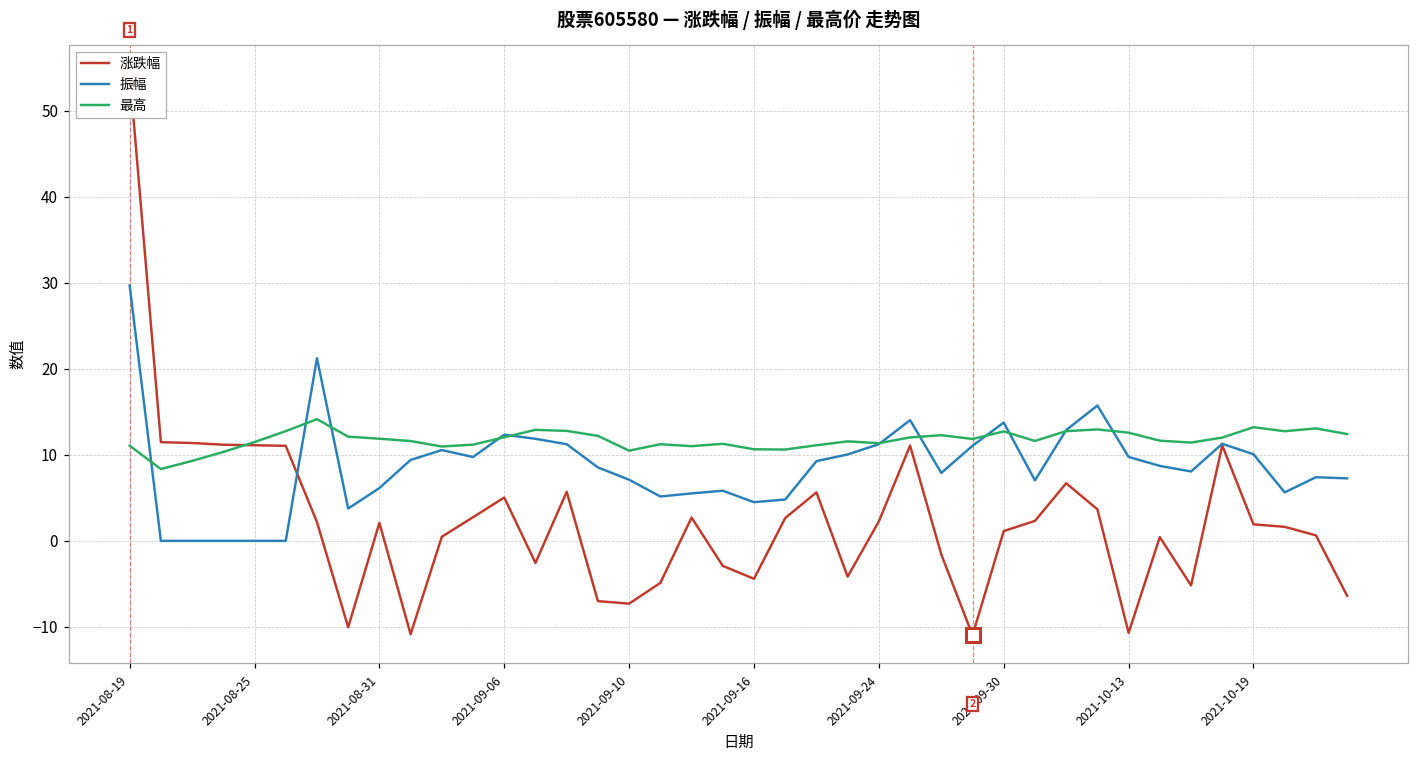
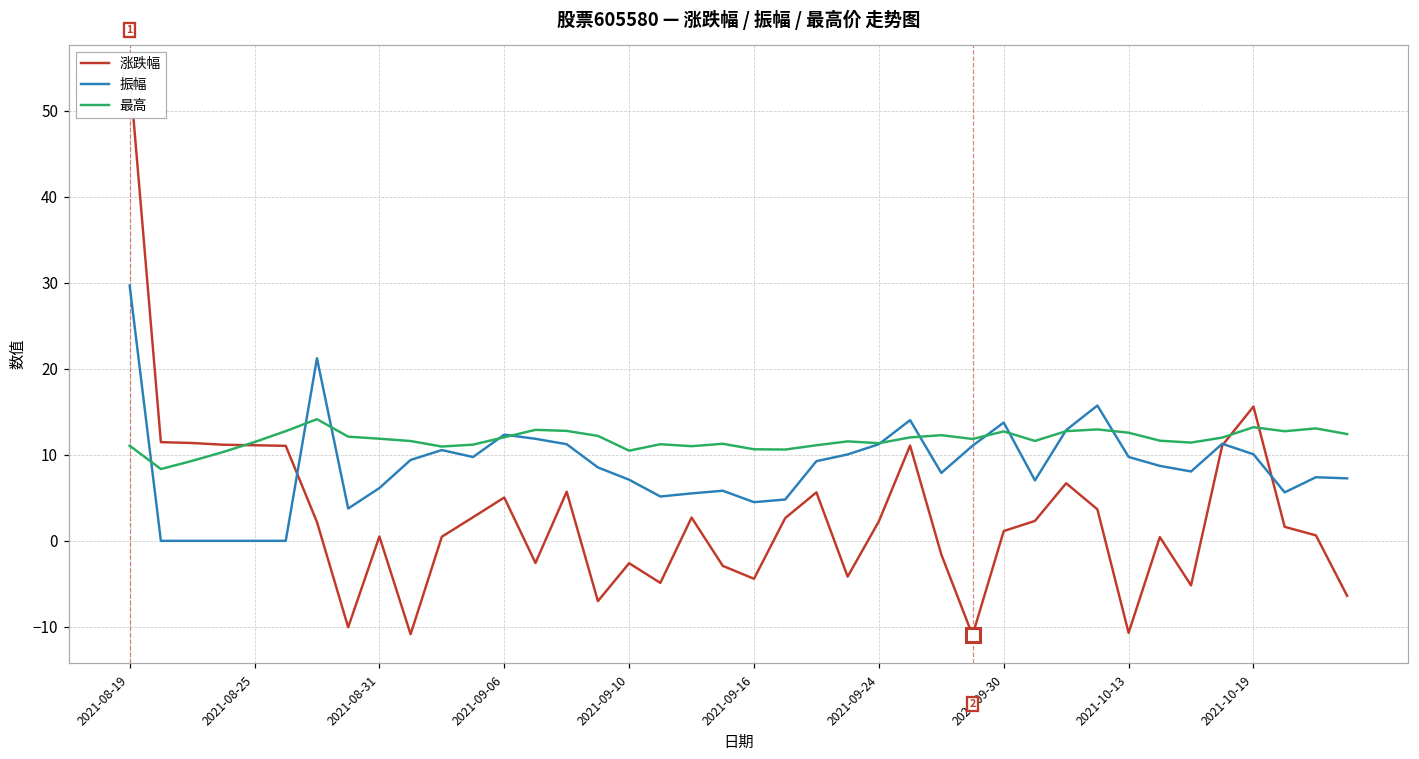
  {
    "涨跌幅": {
      "2021-08-25": 11,
-     "2021-08-31": 2,
+     "2021-08-31": 1,
      "2021-09-06": 5,
-     "2021-09-10": -7,
+     "2021-09-10": -3,
      "2021-09-16": -4,
      "2021-09-24": 2,
      "2021-09-30": 1,
      "2021-10-13": -11,
-     "2021-10-19": 2
+     "2021-10-19": 16
    },
    "最高": {
      "2021-08-19": 11,
      "2021-08-25": 11,
      "2021-08-31": 12,
      "2021-09-10": 10,
      "2021-09-16": 11,
      "2021-09-30": 13,
      "2021-10-13": 13,
      "2021-10-19": 13
    }
  }
